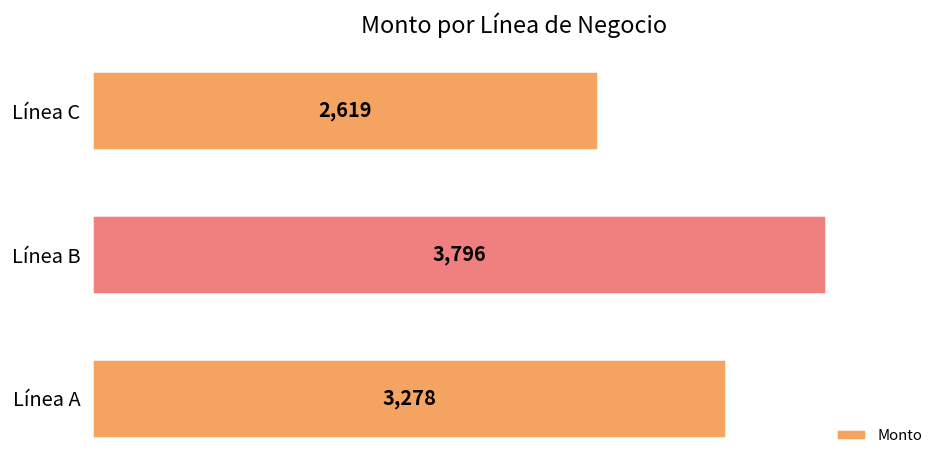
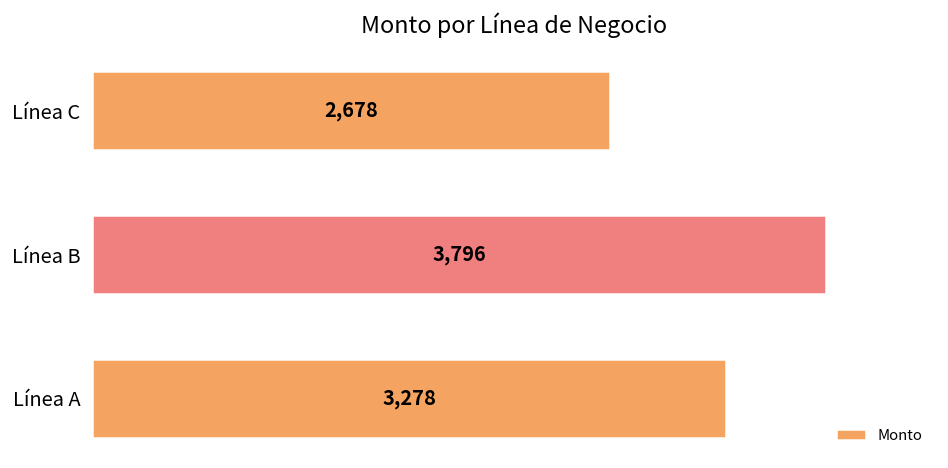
  {
-   "Línea C": "2,619",
+   "Línea C": "2,678",
    "Línea B": "3,796",
    "Línea A": "3,278"
  }
